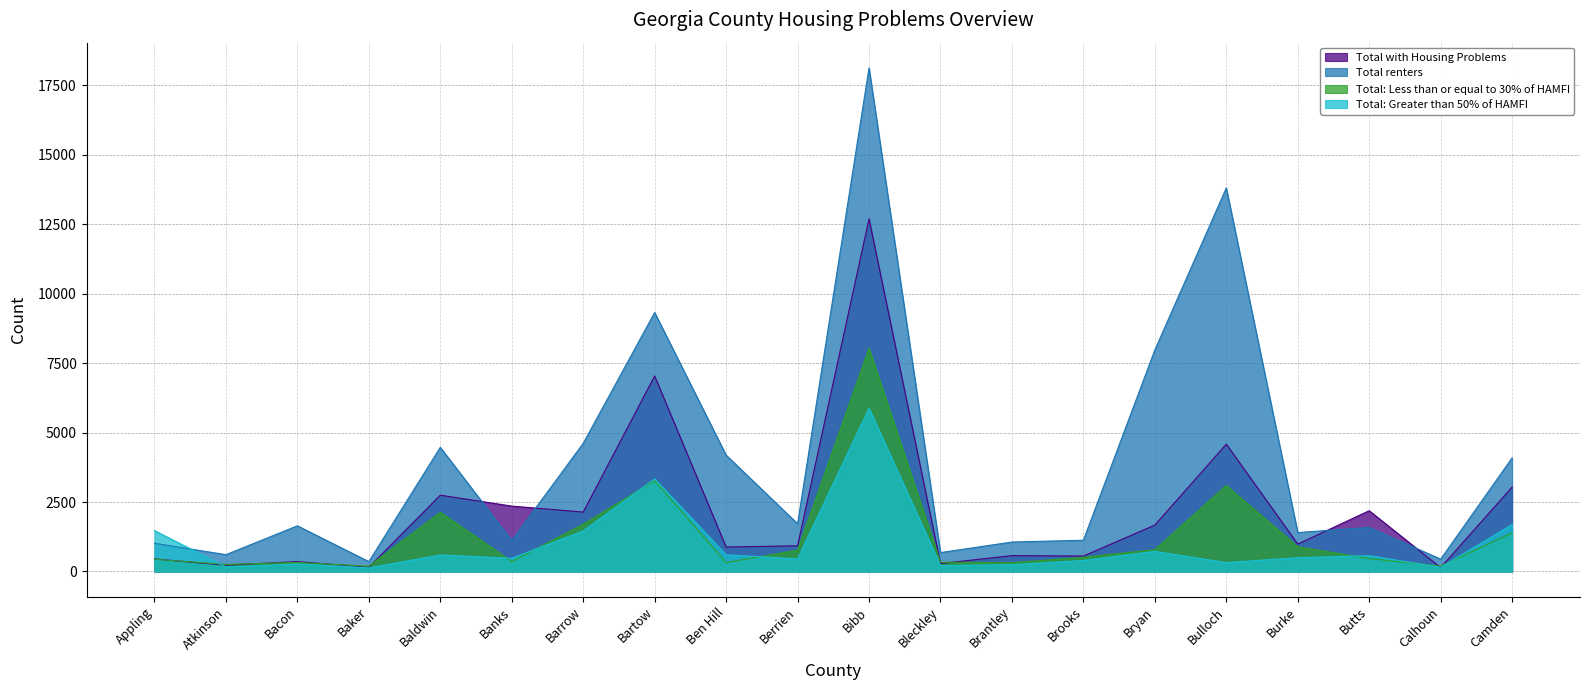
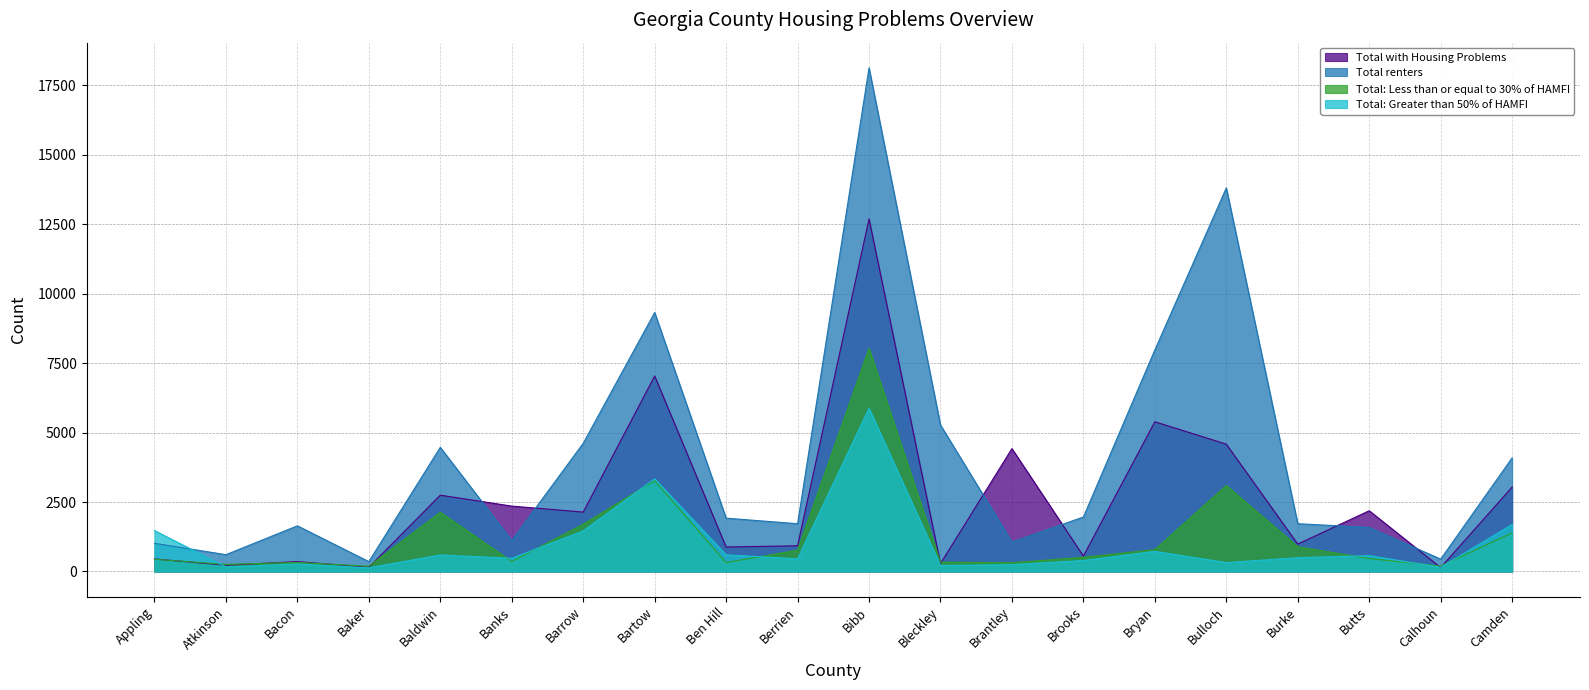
  {
    "Total with Housing Problems": {
      "Baldwin": 2700,
      "Banks": 2400,
      "Barrow": 2100,
      "Bartow": 7000,
      "Ben Hill": 900,
      "Berrien": 900,
      "Bibb": 12700,
-     "Brantley": 600,
-     "Bryan": 1700,
+     "Brantley": 4400,
+     "Bryan": 5400,
      "Bulloch": 4600,
      "Burke": 1000,
      "Butts": 2200,
      "Camden": 3000
    },
    "Total renters": {
      "Appling": 1000,
      "Atkinson": 600,
      "Bacon": 1600,
      "Baker": 400,
      "Baldwin": 4500,
      "Banks": 1100,
      "Barrow": 4600,
      "Bartow": 9300,
-     "Ben Hill": 4200,
+     "Ben Hill": 1900,
      "Berrien": 1700,
      "Bibb": 18100,
-     "Bleckley": 700,
+     "Bleckley": 5300,
      "Brantley": 1100,
-     "Brooks": 1100,
+     "Brooks": 2000,
      "Bryan": 8000,
      "Bulloch": 13800,
-     "Burke": 1400,
+     "Burke": 1700,
      "Butts": 1600,
      "Calhoun": 400,
      "Camden": 4100
    },
    "Total: Less than or equal to 30% of HAMFI": {
      "Baldwin": 2100,
      "Banks": 400,
      "Barrow": 1700,
      "Ben Hill": 300,
      "Berrien": 800,
      "Bibb": 8000,
      "Bulloch": 3100,
      "Burke": 900,
      "Butts": 500,
      "Camden": 1400
    },
    "Total: Greater than 50% of HAMFI": {
      "Appling": 1500,
      "Baldwin": 600,
      "Banks": 500,
      "Barrow": 1500,
      "Ben Hill": 600,
      "Berrien": 500,
      "Bibb": 5900,
      "Brooks": 400,
      "Bulloch": 300,
      "Burke": 500,
      "Butts": 600,
      "Camden": 1700
    }
  }
